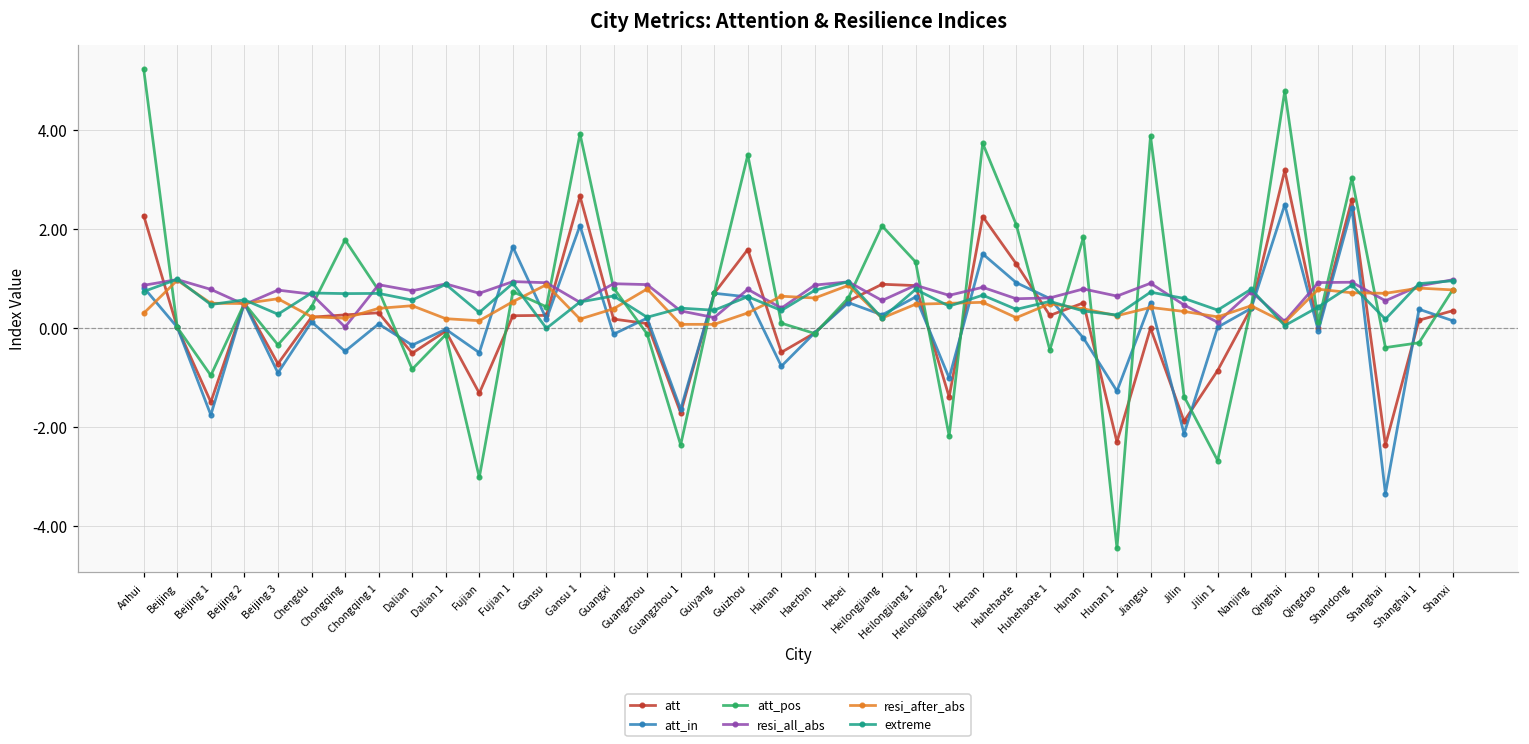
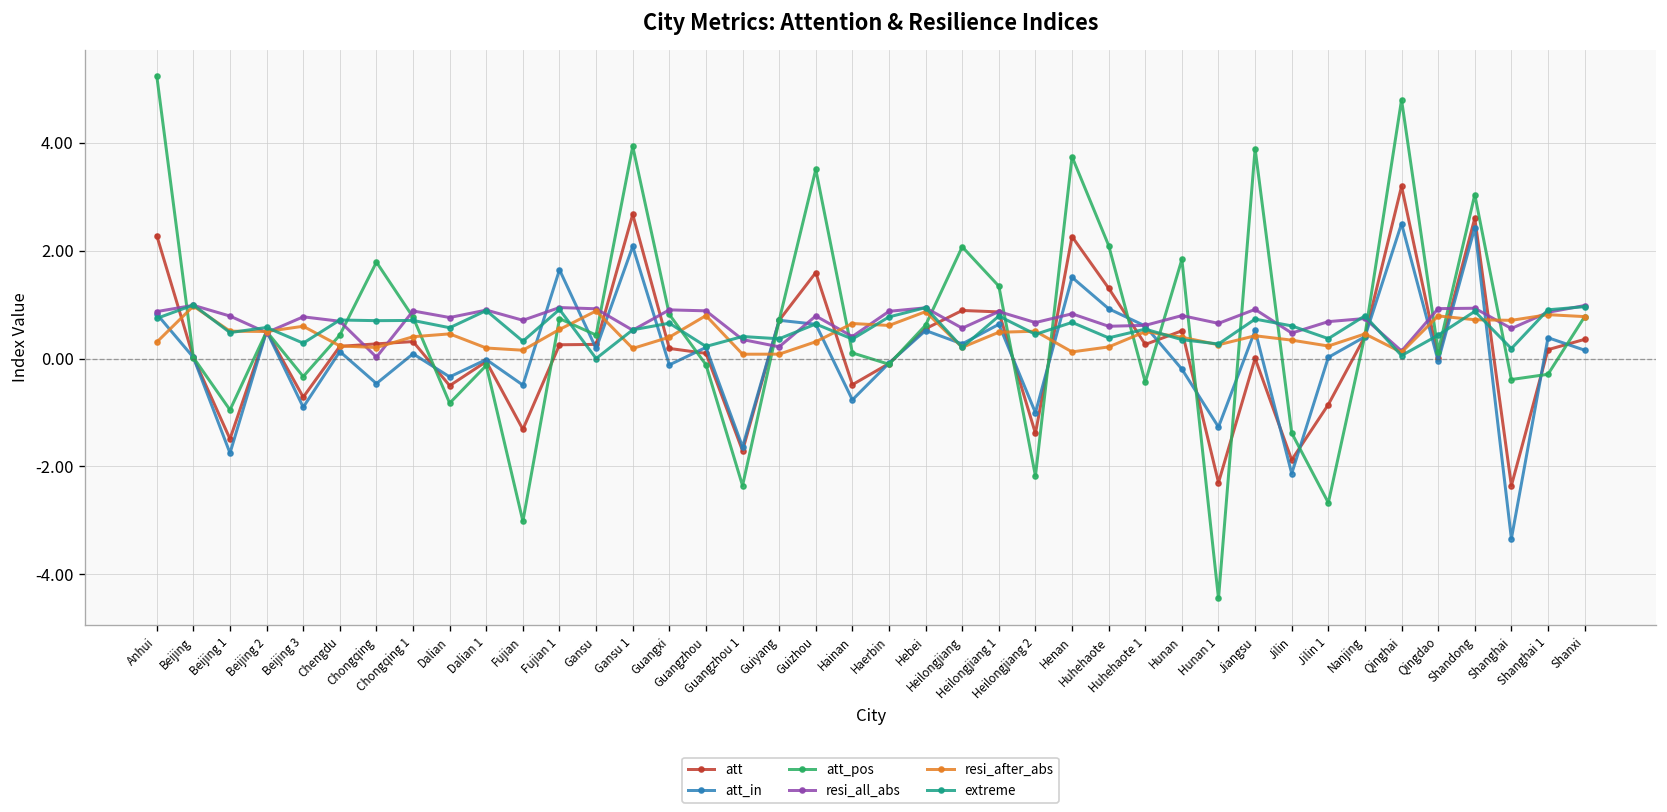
  {
    "att": {
      "Anhui": 2.3,
      "Beijing 1": -1.5,
      "Beijing 3": -0.7,
      "Chongqing": 0.3,
      "Chongqing 1": 0.3,
      "Dalian": -0.5,
      "Fujian": -1.3,
      "Fujian 1": 0.3,
      "Gansu": 0.3,
      "Gansu 1": 2.7,
      "Guangxi": 0.2,
      "Guangzhou": 0.1,
      "Guangzhou 1": -1.7,
      "Guizhou": 1.6,
      "Hainan": -0.5,
      "Heilongjiang": 0.9,
      "Heilongjiang 2": -1.4,
      "Henan": 2.3,
      "Huhehaote": 1.3,
      "Huhehaote 1": 0.3,
      "Hunan": 0.5,
      "Hunan 1": -2.3,
      "Jiangsu": 0.0,
      "Jilin": -1.9,
      "Jilin 1": -0.9,
      "Qinghai": 3.2,
      "Qingdao": 0.0,
      "Shandong": 2.6,
      "Shanghai": -2.4,
      "Shanghai 1": 0.2,
      "Shanxi": 0.4
    },
    "att_in": {
      "Beijing 1": -1.8,
      "Beijing 3": -0.9,
      "Chengdu": 0.1,
      "Chongqing": -0.5,
      "Chongqing 1": 0.1,
      "Dalian": -0.3,
      "Fujian": -0.5,
      "Fujian 1": 1.6,
      "Gansu": 0.2,
      "Gansu 1": 2.1,
      "Guangxi": -0.1,
      "Guangzhou 1": -1.6,
      "Hainan": -0.8,
      "Heilongjiang": 0.3,
      "Heilongjiang 1": 0.6,
      "Heilongjiang 2": -1.0,
      "Henan": 1.5,
      "Huhehaote": 0.9,
      "Hunan": -0.2,
      "Hunan 1": -1.3,
      "Jiangsu": 0.5,
      "Jilin": -2.1,
      "Jilin 1": 0.0,
      "Qinghai": 2.5,
      "Qingdao": 0.0,
      "Shandong": 2.4,
      "Shanghai": -3.3,
      "Shanghai 1": 0.4,
      "Shanxi": 0.2
    },
    "resi_all_abs": {
      "Beijing 1": 0.8,
      "Beijing 3": 0.8,
      "Chongqing": 0.0,
      "Chongqing 1": 0.9,
      "Dalian": 0.8,
      "Fujian": 0.7,
      "Guangxi": 0.9,
      "Guangzhou": 0.9,
      "Guiyang": 0.2,
      "Guizhou": 0.8,
      "Haerbin": 0.9,
      "Heilongjiang": 0.6,
      "Heilongjiang 2": 0.7,
      "Henan": 0.8,
      "Huhehaote": 0.6,
      "Hunan": 0.8,
      "Hunan 1": 0.7,
      "Jiangsu": 0.9,
      "Jilin": 0.5,
-     "Jilin 1": 0.1,
+     "Jilin 1": 0.7,
      "Qingdao": 0.9,
      "Shandong": 0.9,
      "Shanghai": 0.6
    },
    "resi_after_abs": {
      "Anhui": 0.3,
      "Beijing 3": 0.6,
      "Chongqing": 0.2,
      "Chongqing 1": 0.4,
      "Dalian": 0.5,
      "Dalian 1": 0.2,
      "Fujian": 0.2,
      "Fujian 1": 0.5,
      "Gansu 1": 0.2,
      "Guangxi": 0.4,
      "Guangzhou": 0.8,
      "Guangzhou 1": 0.1,
      "Guiyang": 0.1,
      "Guizhou": 0.3,
      "Hainan": 0.6,
      "Haerbin": 0.6,
      "Hebei": 0.9,
      "Heilongjiang 1": 0.5,
      "Heilongjiang 2": 0.5,
-     "Henan": 0.5,
+     "Henan": 0.1,
      "Huhehaote": 0.2,
      "Jiangsu": 0.4,
      "Jilin": 0.3,
      "Jilin 1": 0.2,
      "Qingdao": 0.8,
      "Shandong": 0.7,
      "Shanghai": 0.7
    }
  }
